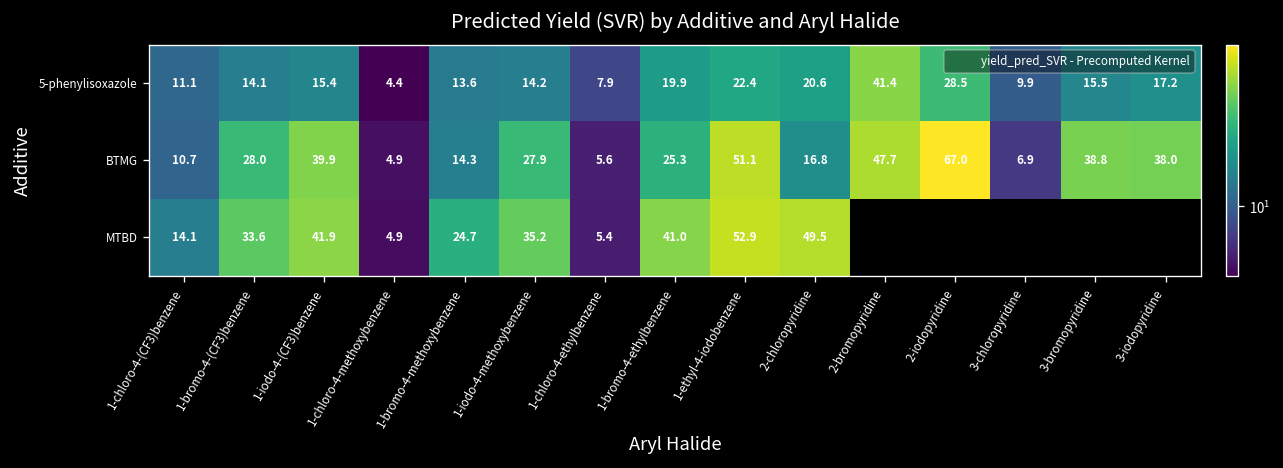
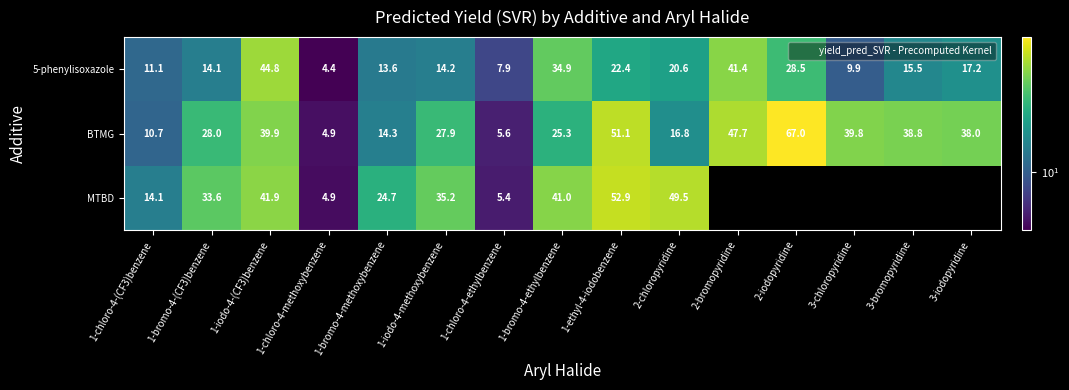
  {
    "5-phenylisoxazole": {
      "1-chloro-4-(CF3)benzene": 11.1,
      "1-bromo-4-(CF3)benzene": 14.1,
-     "1-iodo-4-(CF3)benzene": 15.4,
+     "1-iodo-4-(CF3)benzene": 44.8,
      "1-chloro-4-methoxybenzene": 4.4,
      "1-bromo-4-methoxybenzene": 13.6,
      "1-iodo-4-methoxybenzene": 14.2,
      "1-chloro-4-ethylbenzene": 7.9,
-     "1-bromo-4-ethylbenzene": 19.9,
+     "1-bromo-4-ethylbenzene": 34.9,
      "1-ethyl-4-iodobenzene": 22.4,
      "2-chloropyridine": 20.6,
      "2-bromopyridine": 41.4,
      "2-iodopyridine": 28.5,
      "3-chloropyridine": 9.9,
      "3-bromopyridine": 15.5,
      "3-iodopyridine": 17.2
    },
    "BTMG": {
      "1-chloro-4-(CF3)benzene": 10.7,
      "1-bromo-4-(CF3)benzene": 28.0,
      "1-iodo-4-(CF3)benzene": 39.9,
      "1-chloro-4-methoxybenzene": 4.9,
      "1-bromo-4-methoxybenzene": 14.3,
      "1-iodo-4-methoxybenzene": 27.9,
      "1-chloro-4-ethylbenzene": 5.6,
      "1-bromo-4-ethylbenzene": 25.3,
      "1-ethyl-4-iodobenzene": 51.1,
      "2-chloropyridine": 16.8,
      "2-bromopyridine": 47.7,
      "2-iodopyridine": 67.0,
-     "3-chloropyridine": 6.9,
+     "3-chloropyridine": 39.8,
      "3-bromopyridine": 38.8,
      "3-iodopyridine": 38.0
    },
    "MTBD": {
      "1-chloro-4-(CF3)benzene": 14.1,
      "1-bromo-4-(CF3)benzene": 33.6,
      "1-iodo-4-(CF3)benzene": 41.9,
      "1-chloro-4-methoxybenzene": 4.9,
      "1-bromo-4-methoxybenzene": 24.7,
      "1-iodo-4-methoxybenzene": 35.2,
      "1-chloro-4-ethylbenzene": 5.4,
      "1-bromo-4-ethylbenzene": 41.0,
      "1-ethyl-4-iodobenzene": 52.9,
      "2-chloropyridine": 49.5
    }
  }
